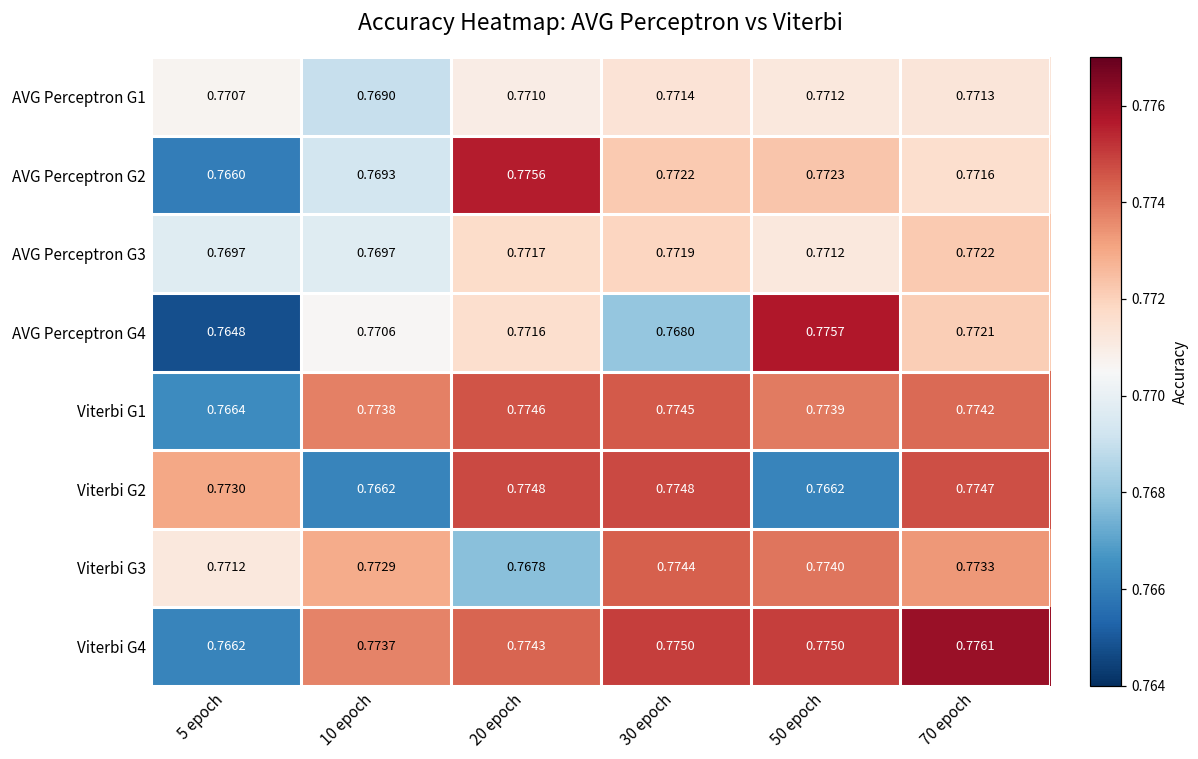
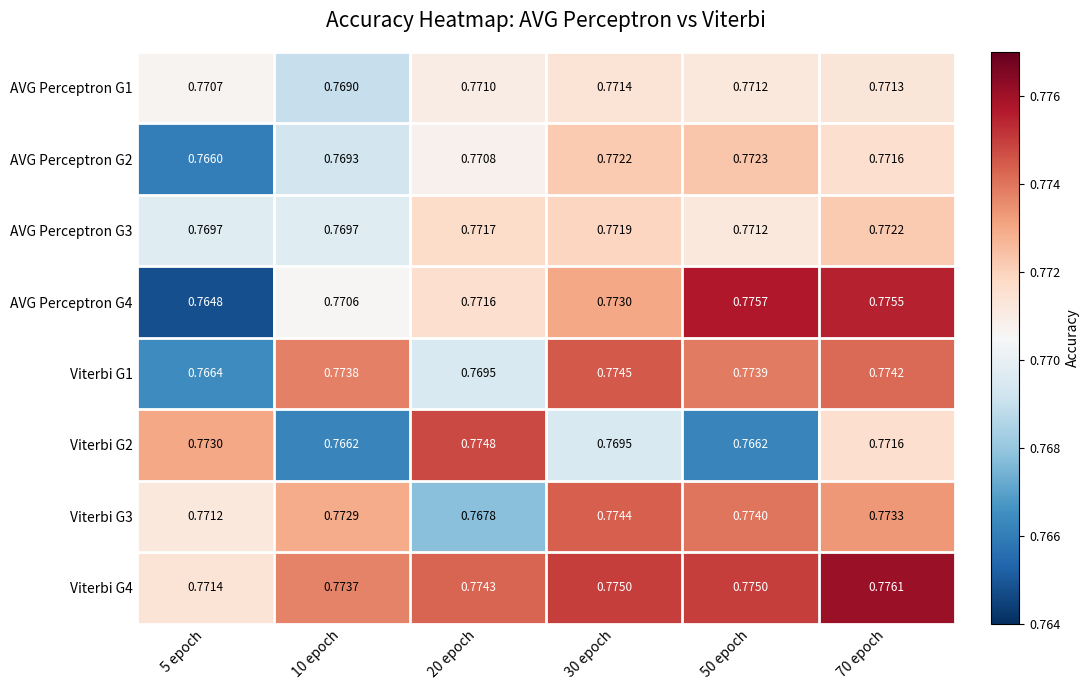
  {
    "AVG Perceptron G1": {
      "5 epoch": 0.7707,
      "10 epoch": 0.7690,
      "20 epoch": 0.7710,
      "30 epoch": 0.7714,
      "50 epoch": 0.7712,
      "70 epoch": 0.7713
    },
    "AVG Perceptron G2": {
      "5 epoch": 0.7660,
      "10 epoch": 0.7693,
-     "20 epoch": 0.7756,
+     "20 epoch": 0.7708,
      "30 epoch": 0.7722,
      "50 epoch": 0.7723,
      "70 epoch": 0.7716
    },
    "AVG Perceptron G3": {
      "5 epoch": 0.7697,
      "10 epoch": 0.7697,
      "20 epoch": 0.7717,
      "30 epoch": 0.7719,
      "50 epoch": 0.7712,
      "70 epoch": 0.7722
    },
    "AVG Perceptron G4": {
      "5 epoch": 0.7648,
      "10 epoch": 0.7706,
      "20 epoch": 0.7716,
-     "30 epoch": 0.7680,
+     "30 epoch": 0.7730,
      "50 epoch": 0.7757,
-     "70 epoch": 0.7721
+     "70 epoch": 0.7755
    },
    "Viterbi G1": {
      "5 epoch": 0.7664,
      "10 epoch": 0.7738,
-     "20 epoch": 0.7746,
+     "20 epoch": 0.7695,
      "30 epoch": 0.7745,
      "50 epoch": 0.7739,
      "70 epoch": 0.7742
    },
    "Viterbi G2": {
      "5 epoch": 0.7730,
      "10 epoch": 0.7662,
      "20 epoch": 0.7748,
-     "30 epoch": 0.7748,
+     "30 epoch": 0.7695,
      "50 epoch": 0.7662,
-     "70 epoch": 0.7747
+     "70 epoch": 0.7716
    },
    "Viterbi G3": {
      "5 epoch": 0.7712,
      "10 epoch": 0.7729,
      "20 epoch": 0.7678,
      "30 epoch": 0.7744,
      "50 epoch": 0.7740,
      "70 epoch": 0.7733
    },
    "Viterbi G4": {
-     "5 epoch": 0.7662,
+     "5 epoch": 0.7714,
      "10 epoch": 0.7737,
      "20 epoch": 0.7743,
      "30 epoch": 0.7750,
      "50 epoch": 0.7750,
      "70 epoch": 0.7761
    }
  }
